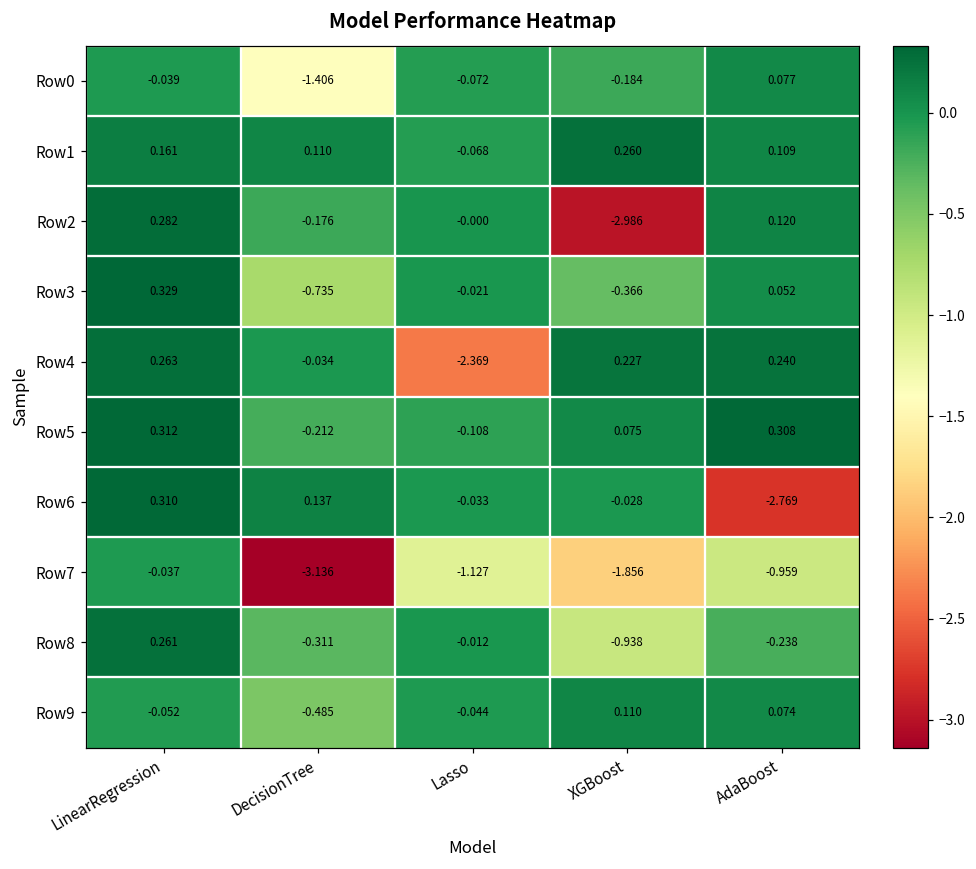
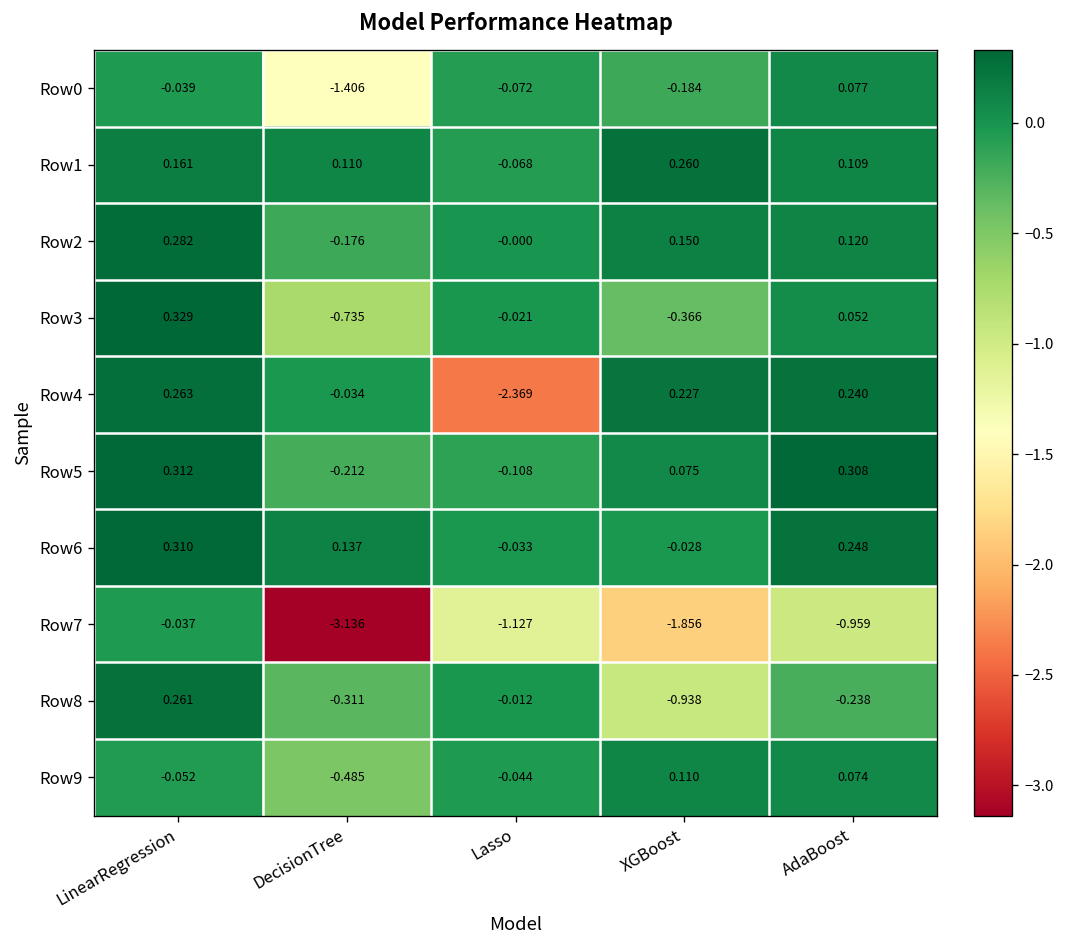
  {
    "Row0": {
      "LinearRegression": -0.039,
      "DecisionTree": -1.406,
      "Lasso": -0.072,
      "XGBoost": -0.184,
      "AdaBoost": 0.077
    },
    "Row1": {
      "LinearRegression": 0.161,
      "DecisionTree": 0.110,
      "Lasso": -0.068,
      "XGBoost": 0.260,
      "AdaBoost": 0.109
    },
    "Row2": {
      "LinearRegression": 0.282,
      "DecisionTree": -0.176,
      "Lasso": -0.000,
-     "XGBoost": -2.986,
+     "XGBoost": 0.150,
      "AdaBoost": 0.120
    },
    "Row3": {
      "LinearRegression": 0.329,
      "DecisionTree": -0.735,
      "Lasso": -0.021,
      "XGBoost": -0.366,
      "AdaBoost": 0.052
    },
    "Row4": {
      "LinearRegression": 0.263,
      "DecisionTree": -0.034,
      "Lasso": -2.369,
      "XGBoost": 0.227,
      "AdaBoost": 0.240
    },
    "Row5": {
      "LinearRegression": 0.312,
      "DecisionTree": -0.212,
      "Lasso": -0.108,
      "XGBoost": 0.075,
      "AdaBoost": 0.308
    },
    "Row6": {
      "LinearRegression": 0.310,
      "DecisionTree": 0.137,
      "Lasso": -0.033,
      "XGBoost": -0.028,
-     "AdaBoost": -2.769
+     "AdaBoost": 0.248
    },
    "Row7": {
      "LinearRegression": -0.037,
      "DecisionTree": -3.136,
      "Lasso": -1.127,
      "XGBoost": -1.856,
      "AdaBoost": -0.959
    },
    "Row8": {
      "LinearRegression": 0.261,
      "DecisionTree": -0.311,
      "Lasso": -0.012,
      "XGBoost": -0.938,
      "AdaBoost": -0.238
    },
    "Row9": {
      "LinearRegression": -0.052,
      "DecisionTree": -0.485,
      "Lasso": -0.044,
      "XGBoost": 0.110,
      "AdaBoost": 0.074
    }
  }
